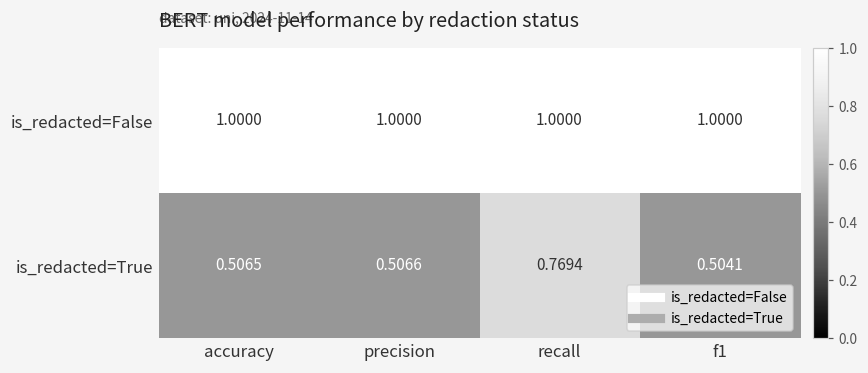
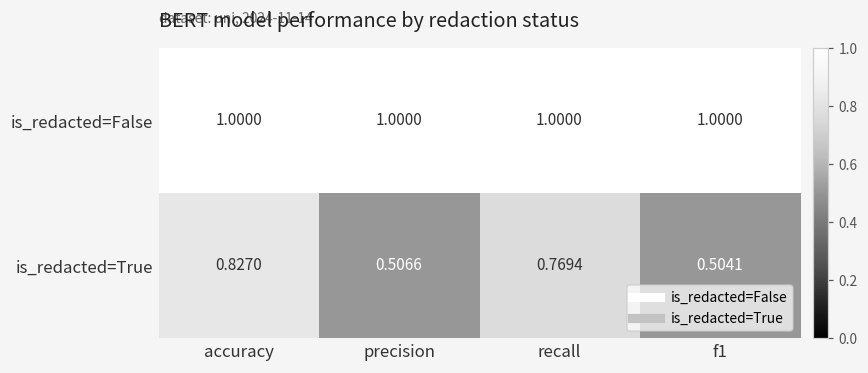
  {
    "is_redacted=False": {
      "accuracy": 1.0000,
      "precision": 1.0000,
      "recall": 1.0000,
      "f1": 1.0000
    },
    "is_redacted=True": {
-     "accuracy": 0.5065,
+     "accuracy": 0.8270,
      "precision": 0.5066,
      "recall": 0.7694,
      "f1": 0.5041
    }
  }
